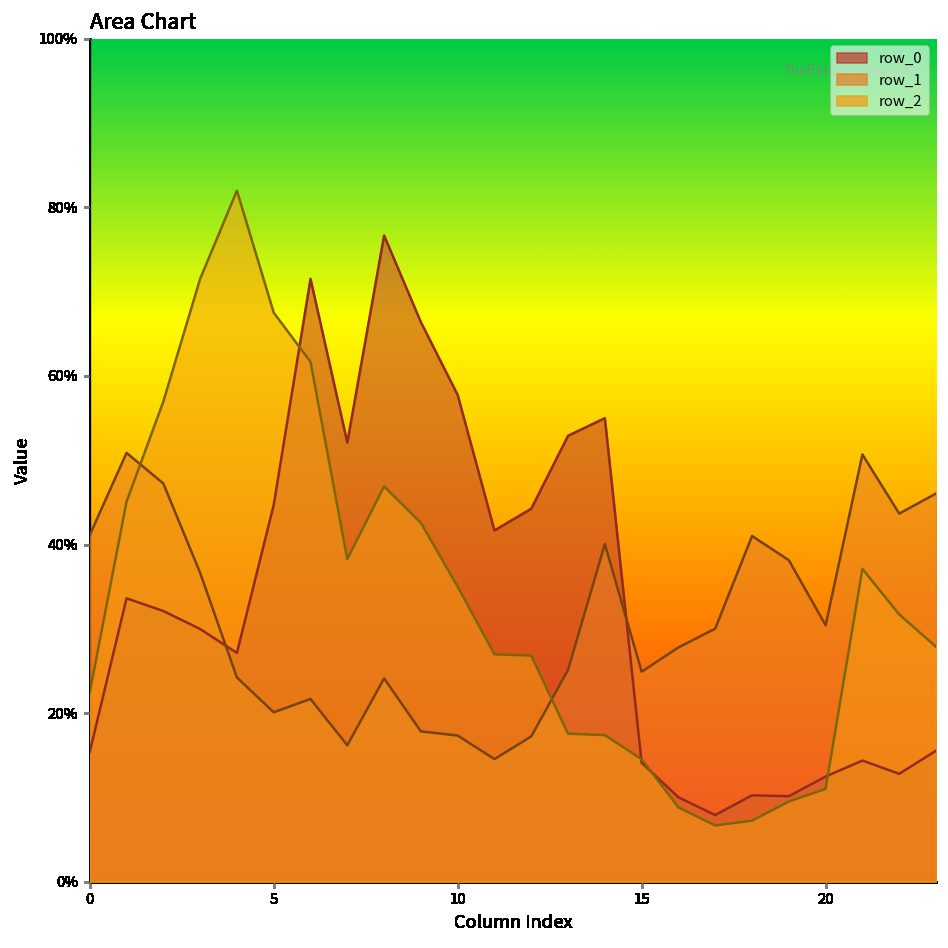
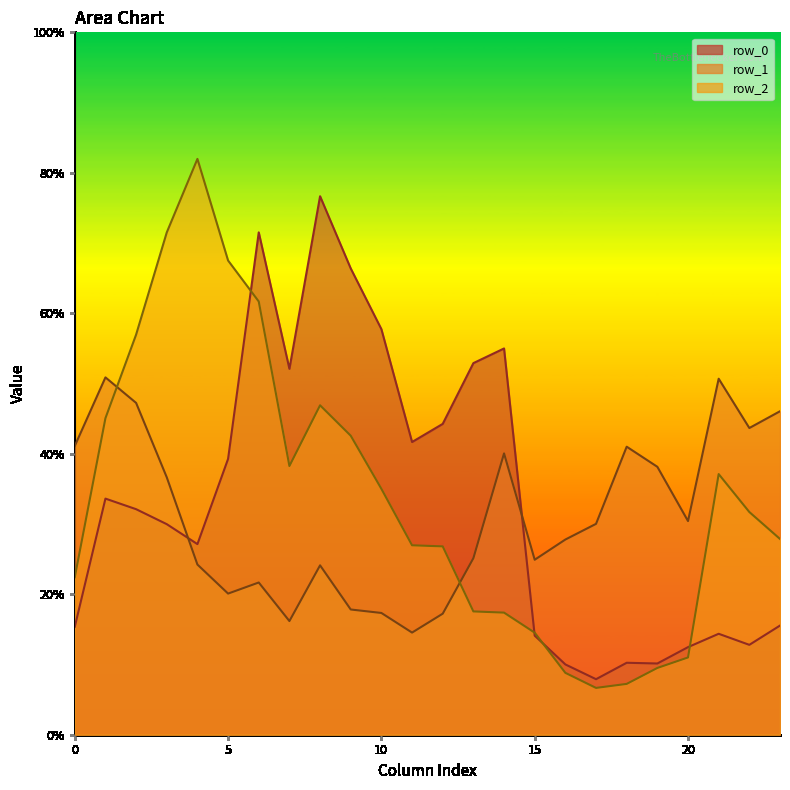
  {
    "row_0": {
      "0": "15%",
-     "5": "45%",
+     "5": "39%",
      "10": "58%",
      "15": "14%",
      "20": "12%"
    }
  }
